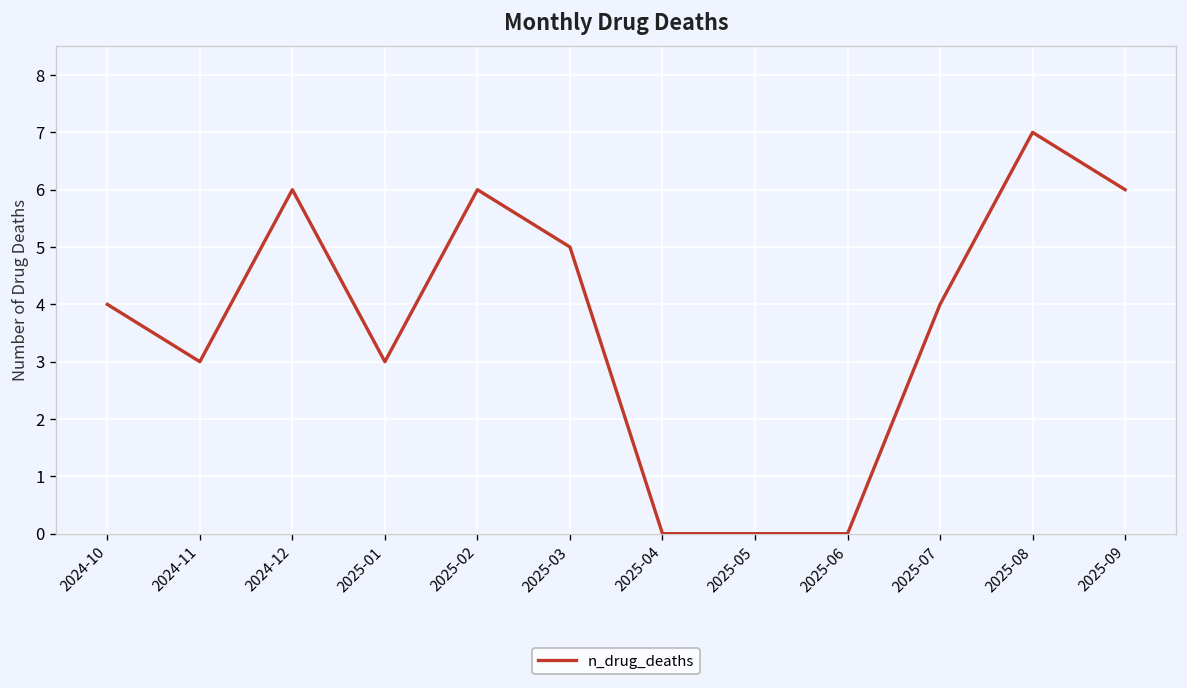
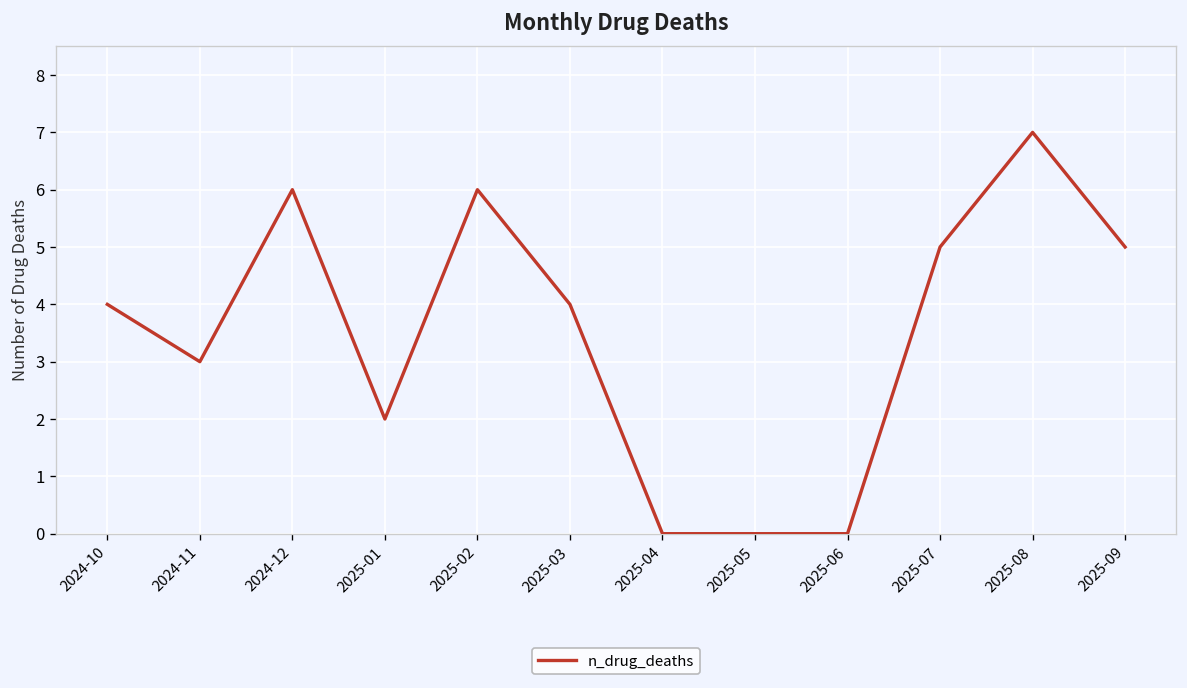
  {
    "2024-10": 4,
    "2024-11": 3,
    "2024-12": 6,
-   "2025-01": 3,
+   "2025-01": 2,
    "2025-02": 6,
-   "2025-03": 5,
+   "2025-03": 4,
    "2025-04": 0,
    "2025-05": 0,
    "2025-06": 0,
-   "2025-07": 4,
+   "2025-07": 5,
    "2025-08": 7,
-   "2025-09": 6
+   "2025-09": 5
  }
